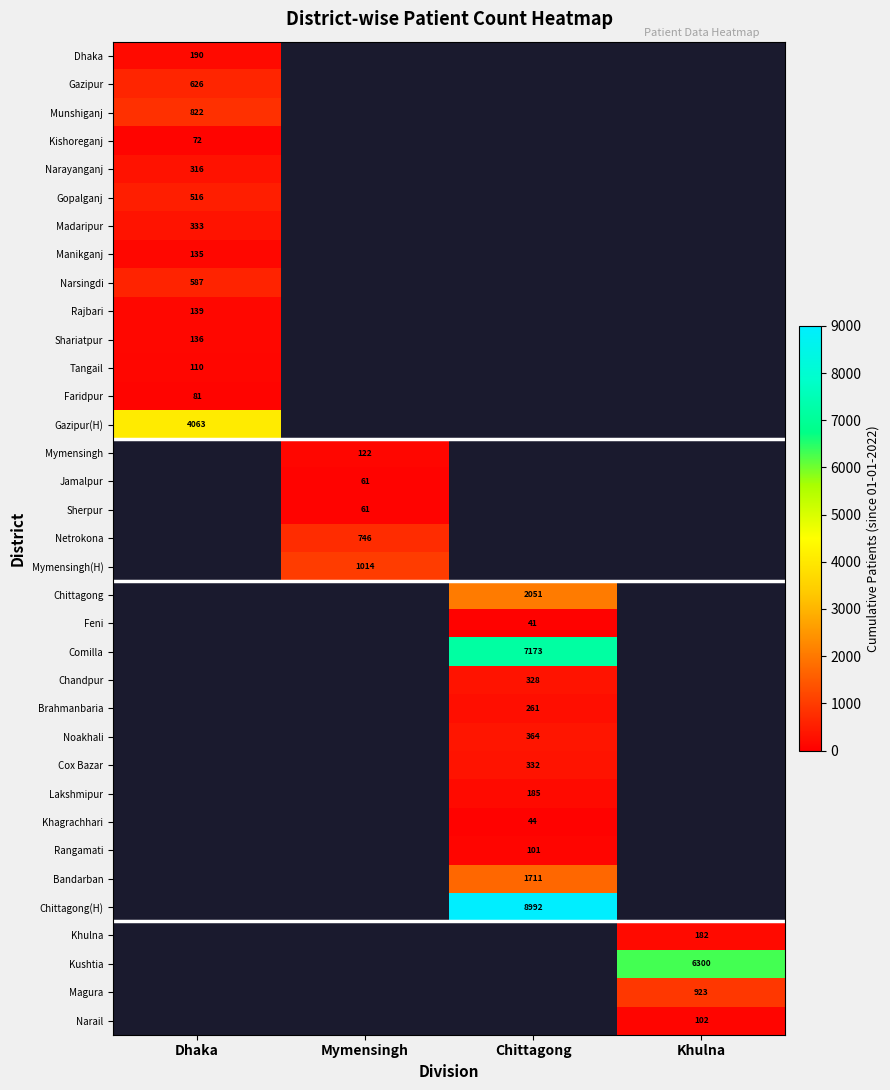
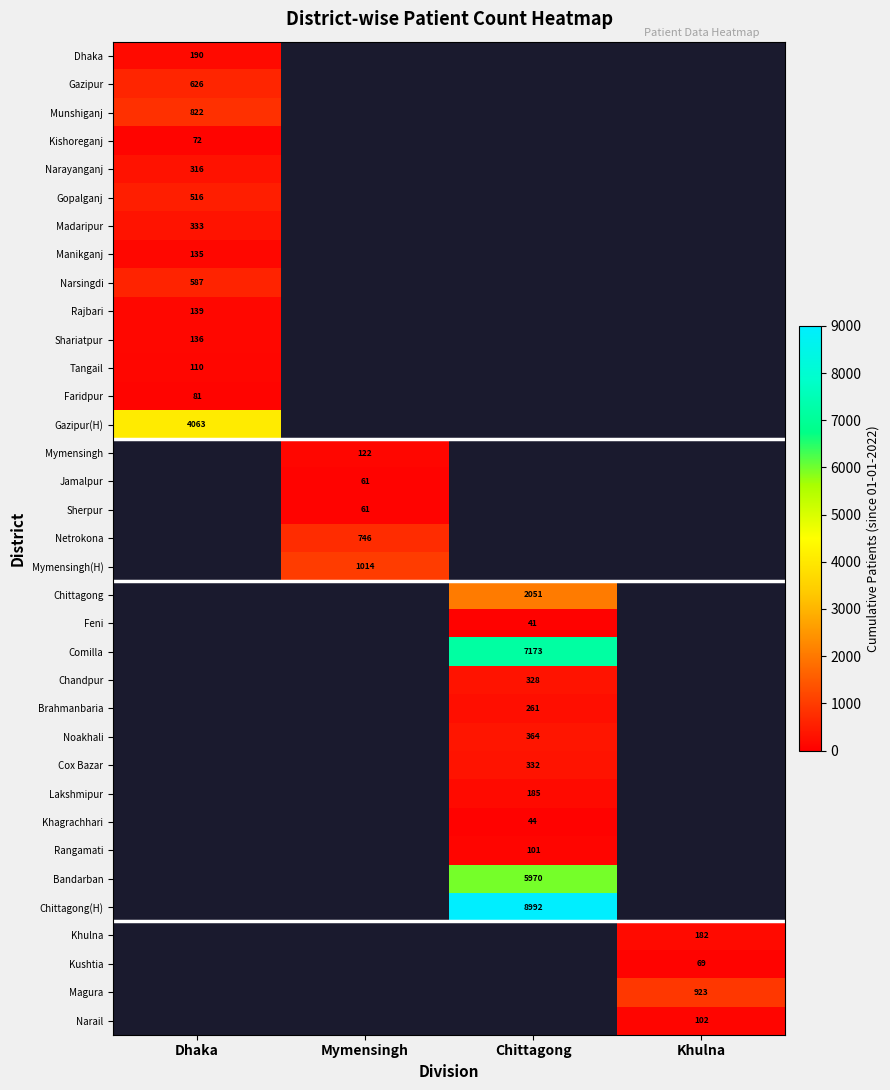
  {
    "Dhaka": {
      "Dhaka": 190
    },
    "Gazipur": {
      "Dhaka": 626
    },
    "Munshiganj": {
      "Dhaka": 822
    },
    "Kishoreganj": {
      "Dhaka": 72
    },
    "Narayanganj": {
      "Dhaka": 316
    },
    "Gopalganj": {
      "Dhaka": 516
    },
    "Madaripur": {
      "Dhaka": 333
    },
    "Manikganj": {
      "Dhaka": 135
    },
    "Narsingdi": {
      "Dhaka": 587
    },
    "Rajbari": {
      "Dhaka": 139
    },
    "Shariatpur": {
      "Dhaka": 136
    },
    "Tangail": {
      "Dhaka": 110
    },
    "Faridpur": {
      "Dhaka": 81
    },
    "Gazipur(H)": {
      "Dhaka": 4063
    },
    "Mymensingh": {
      "Mymensingh": 122
    },
    "Jamalpur": {
      "Mymensingh": 61
    },
    "Sherpur": {
      "Mymensingh": 61
    },
    "Netrokona": {
      "Mymensingh": 746
    },
    "Mymensingh(H)": {
      "Mymensingh": 1014
    },
    "Chittagong": {
      "Chittagong": 2051
    },
    "Feni": {
      "Chittagong": 41
    },
    "Comilla": {
      "Chittagong": 7173
    },
    "Chandpur": {
      "Chittagong": 328
    },
    "Brahmanbaria": {
      "Chittagong": 261
    },
    "Noakhali": {
      "Chittagong": 364
    },
    "Cox Bazar": {
      "Chittagong": 332
    },
    "Lakshmipur": {
      "Chittagong": 185
    },
    "Khagrachhari": {
      "Chittagong": 44
    },
    "Rangamati": {
      "Chittagong": 101
    },
    "Bandarban": {
-     "Chittagong": 1711
+     "Chittagong": 5970
    },
    "Chittagong(H)": {
      "Chittagong": 8992
    },
    "Khulna": {
      "Khulna": 182
    },
    "Kushtia": {
-     "Khulna": 6300
+     "Khulna": 69
    },
    "Magura": {
      "Khulna": 923
    },
    "Narail": {
      "Khulna": 102
    }
  }
